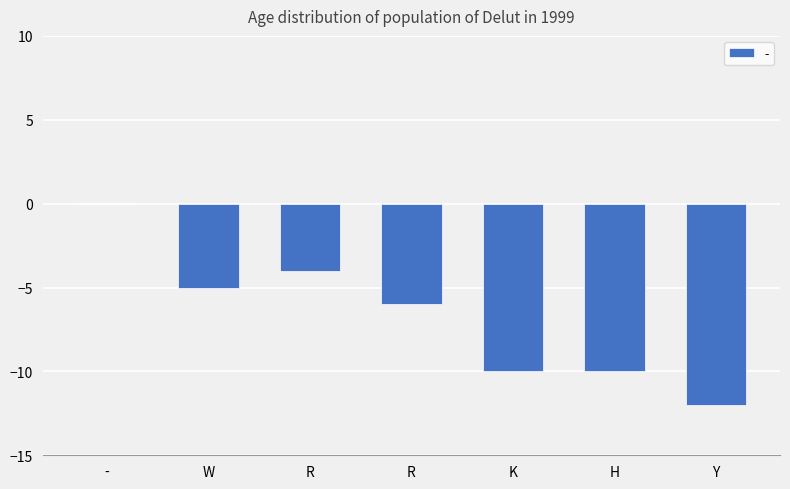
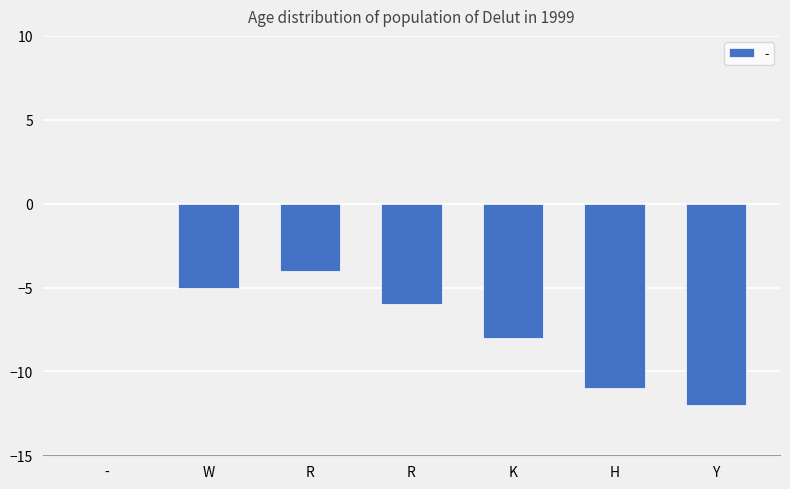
  {
    "-": 0,
    "W": -5,
-   "K": -10,
-   "H": -10,
+   "K": -8,
+   "H": -11,
    "Y": -12
  }
